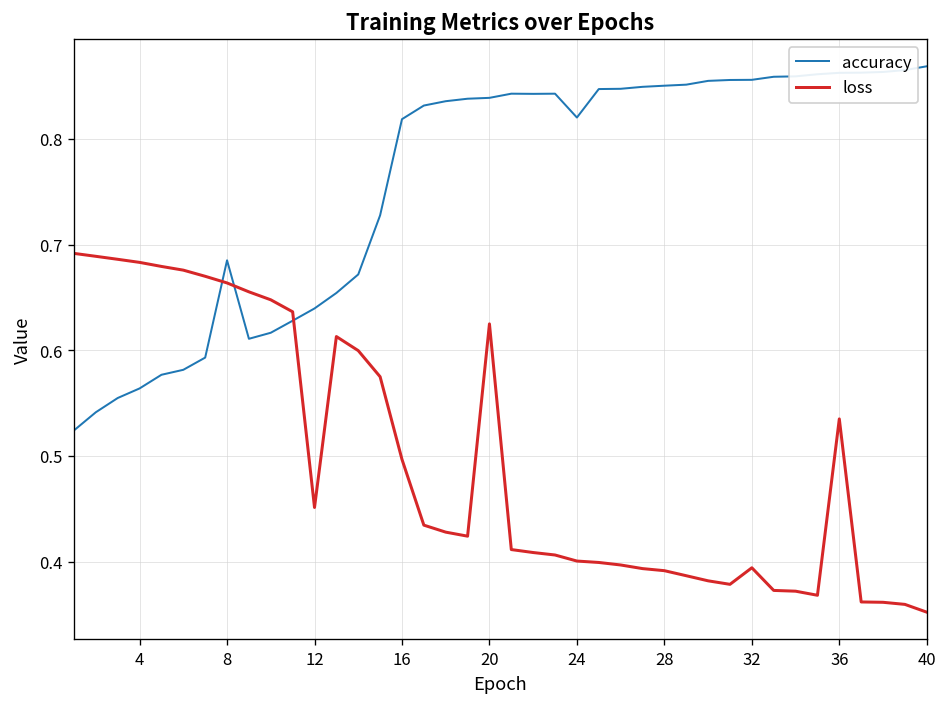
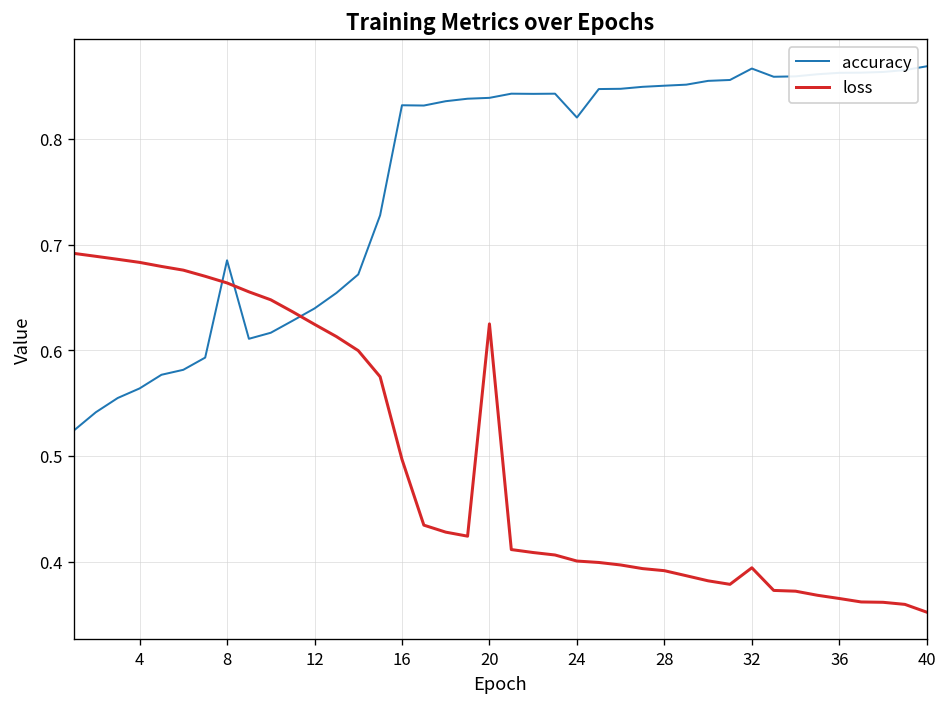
  {
    "accuracy": {
      "4": 0.56,
      "8": 0.69,
      "12": 0.64,
-     "16": 0.82,
+     "16": 0.83,
      "20": 0.84,
      "24": 0.82,
      "28": 0.85,
-     "32": 0.86,
+     "32": 0.87,
      "40": 0.87
    },
    "loss": {
      "4": 0.68,
      "8": 0.66,
-     "12": 0.45,
+     "12": 0.62,
      "16": 0.50,
      "20": 0.62,
      "24": 0.40,
      "28": 0.39,
      "32": 0.39,
-     "36": 0.53,
+     "36": 0.37,
      "40": 0.35
    }
  }
